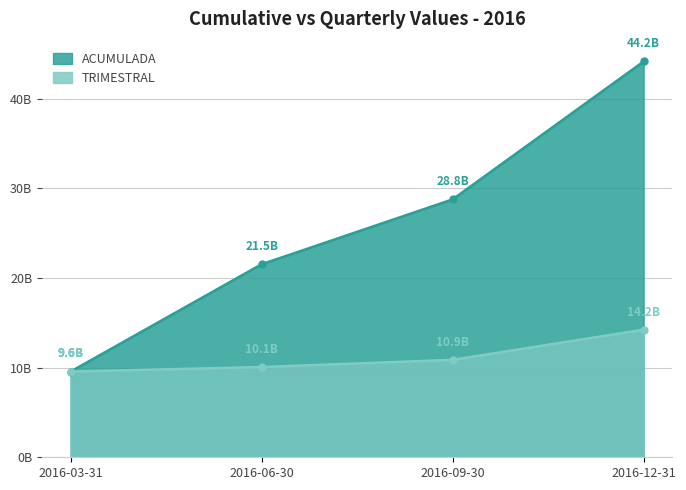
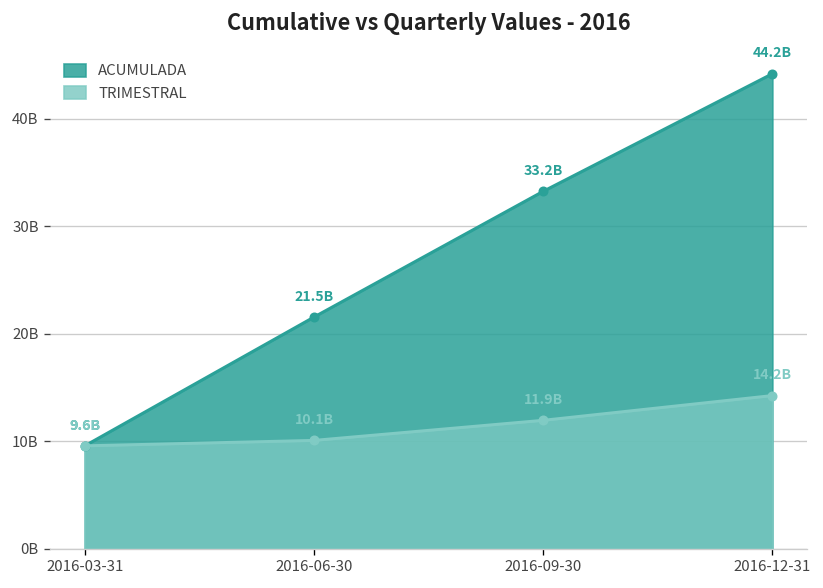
  {
    "ACUMULADA": {
      "2016-06-30": "21.5B",
-     "2016-09-30": "28.8B",
+     "2016-09-30": "33.2B",
      "2016-12-31": "44.2B"
    },
    "TRIMESTRAL": {
      "2016-06-30": "10.1B",
-     "2016-09-30": "10.9B",
+     "2016-09-30": "11.9B",
      "2016-12-31": "14.2B"
    }
  }
